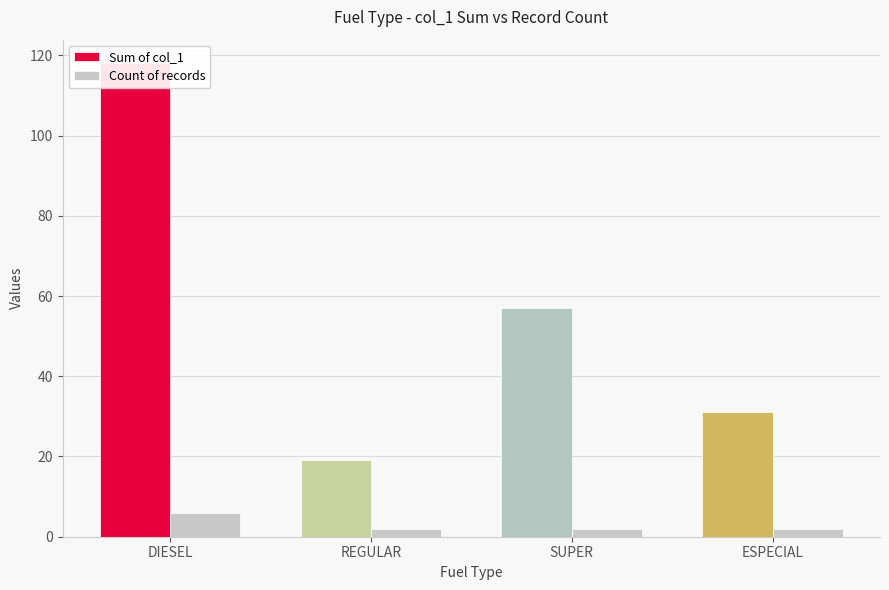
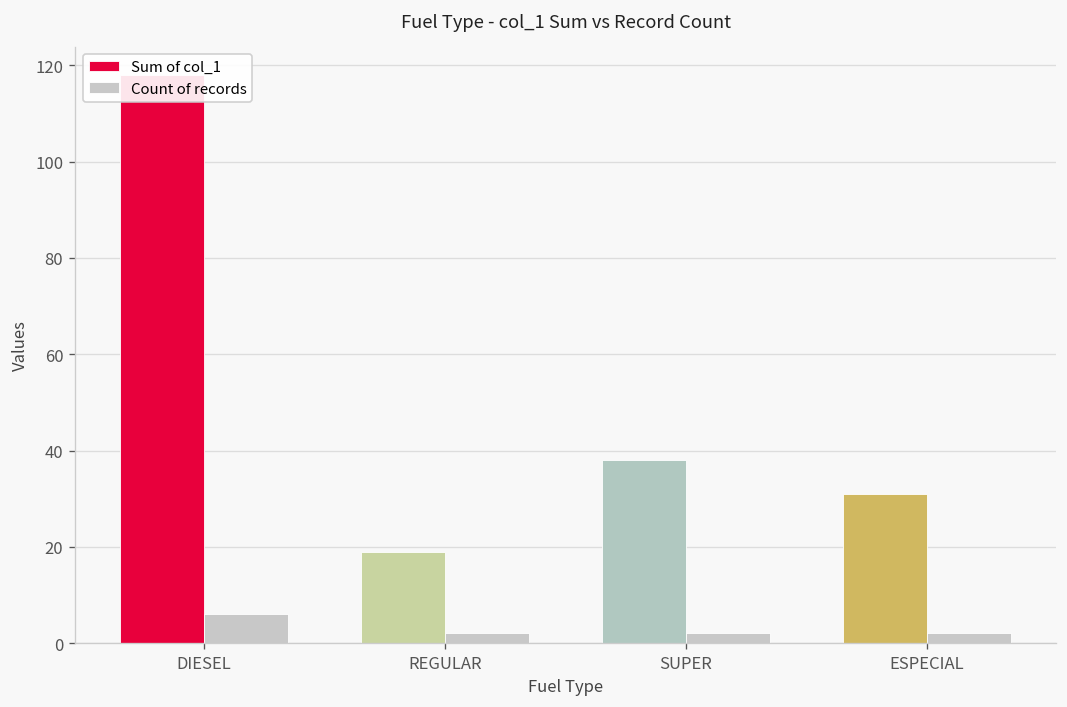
  {
    "Sum of col_1": {
      "REGULAR": 19,
-     "SUPER": 57,
+     "SUPER": 38,
      "ESPECIAL": 31
    },
    "Count of records": {
      "DIESEL": 6,
      "REGULAR": 2,
      "SUPER": 2,
      "ESPECIAL": 2
    }
  }
